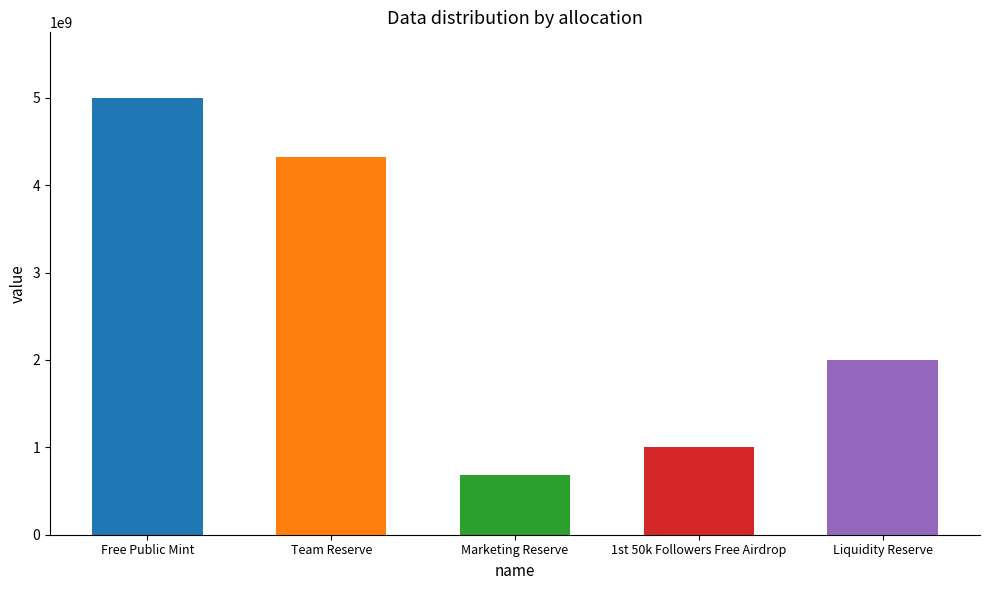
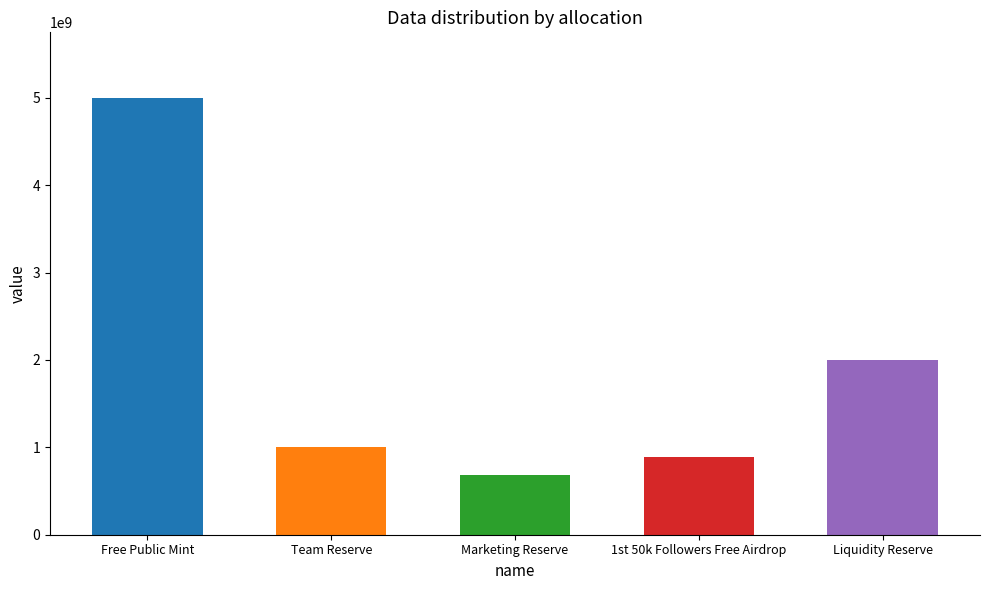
  {
    "Free Public Mint": 5000000000,
-   "Team Reserve": 4300000000,
+   "Team Reserve": 1000000000,
    "Marketing Reserve": 700000000,
-   "1st 50k Followers Free Airdrop": 1000000000,
+   "1st 50k Followers Free Airdrop": 900000000,
    "Liquidity Reserve": 2000000000
  }
